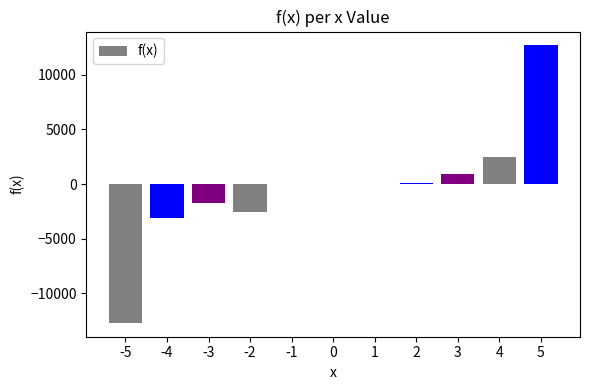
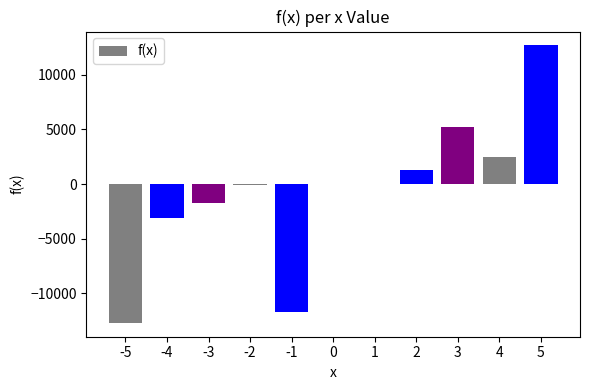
  {
    "-5": -12700,
    "-4": -3100,
    "-3": -1700,
-   "-2": -2600,
-   "-1": 0,
-   "2": 100,
-   "3": 900,
+   "-2": -100,
+   "-1": -11700,
+   "2": 1300,
+   "3": 5200,
    "4": 2500,
    "5": 12700
  }
